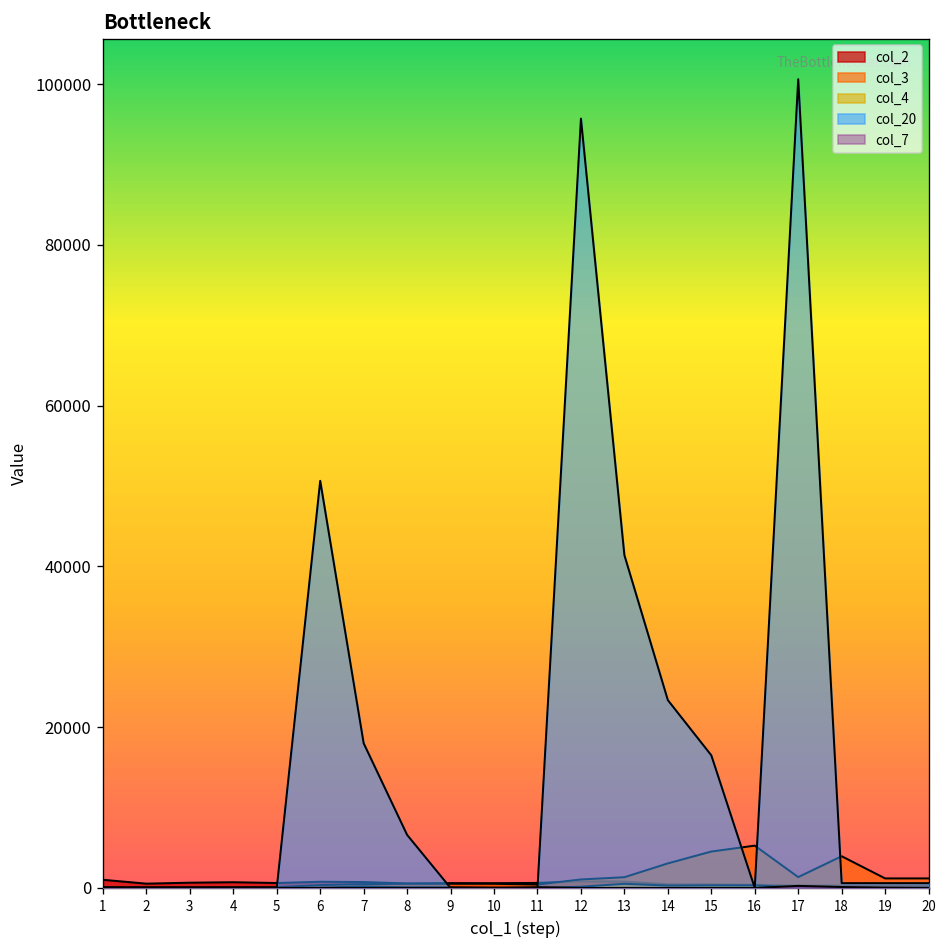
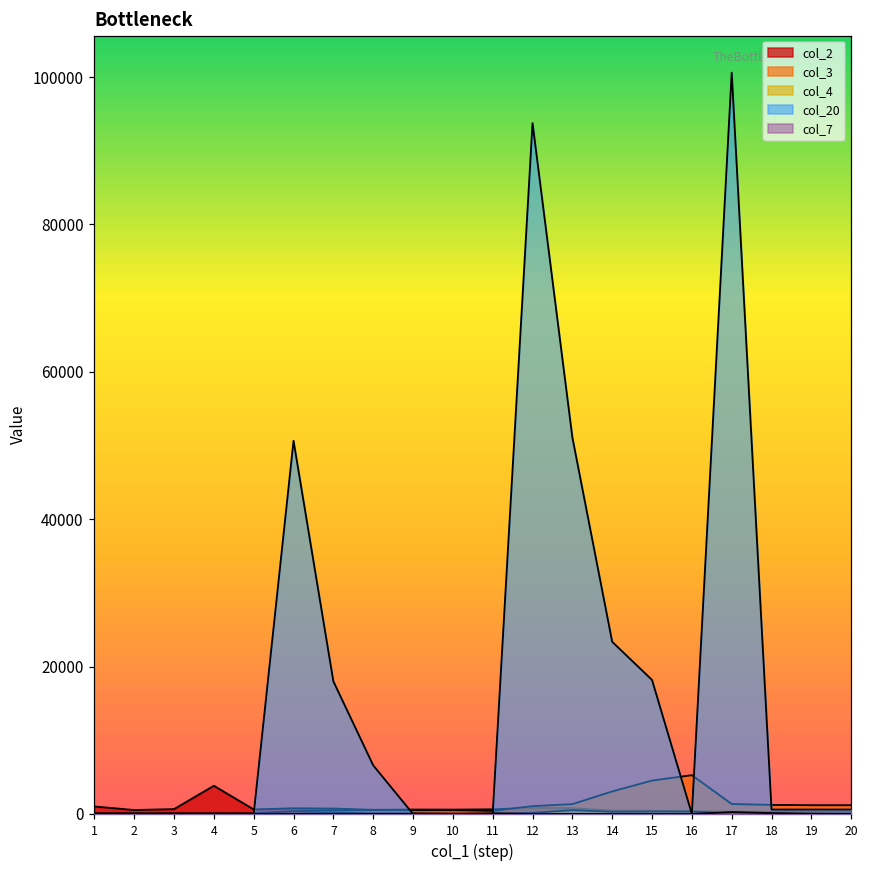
  {
    "col_2": {
      "1": 1000,
      "2": 1000,
      "3": 1000,
-     "4": 1000,
+     "4": 4000,
      "5": 1000,
      "6": 1000
    },
    "col_3": {
      "13": 1000,
      "14": 3000,
      "15": 5000,
      "16": 5000,
      "17": 1000,
-     "18": 4000,
+     "18": 1000,
      "19": 1000,
      "20": 1000
    },
    "col_20": {
      "6": 51000,
      "7": 18000,
      "8": 7000,
-     "12": 96000,
-     "13": 41000,
+     "12": 94000,
+     "13": 51000,
      "14": 23000,
-     "15": 17000,
+     "15": 18000,
      "17": 101000
    },
    "col_7": {
      "13": 0
    }
  }
